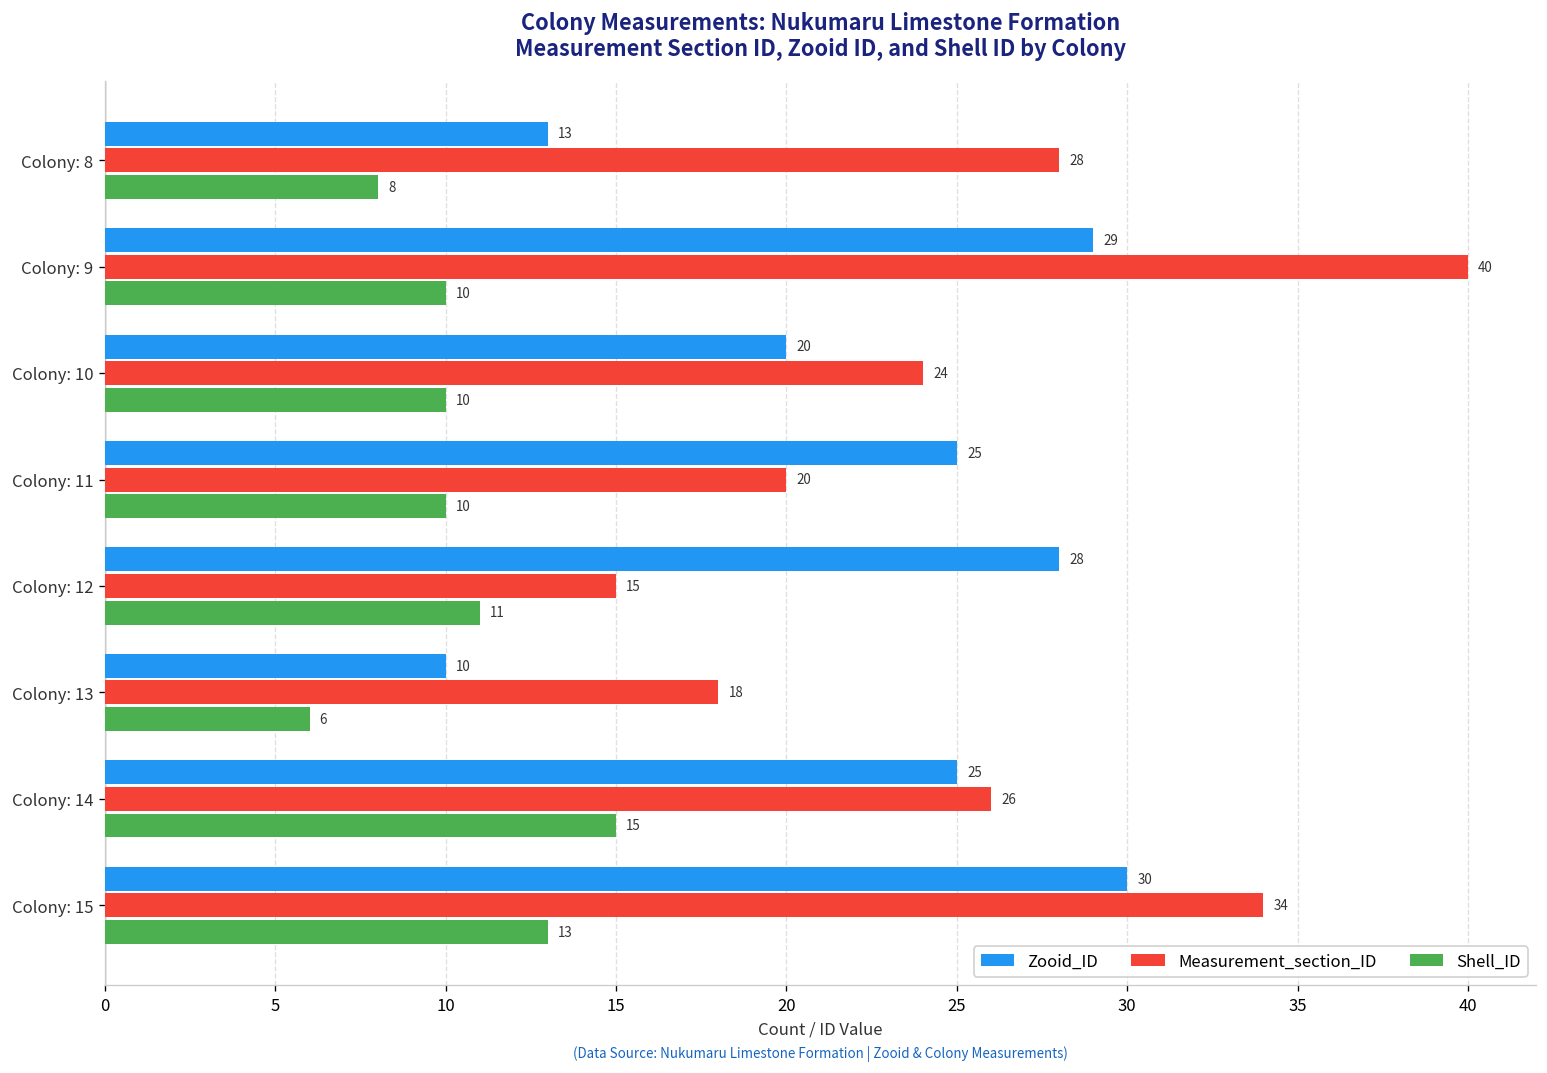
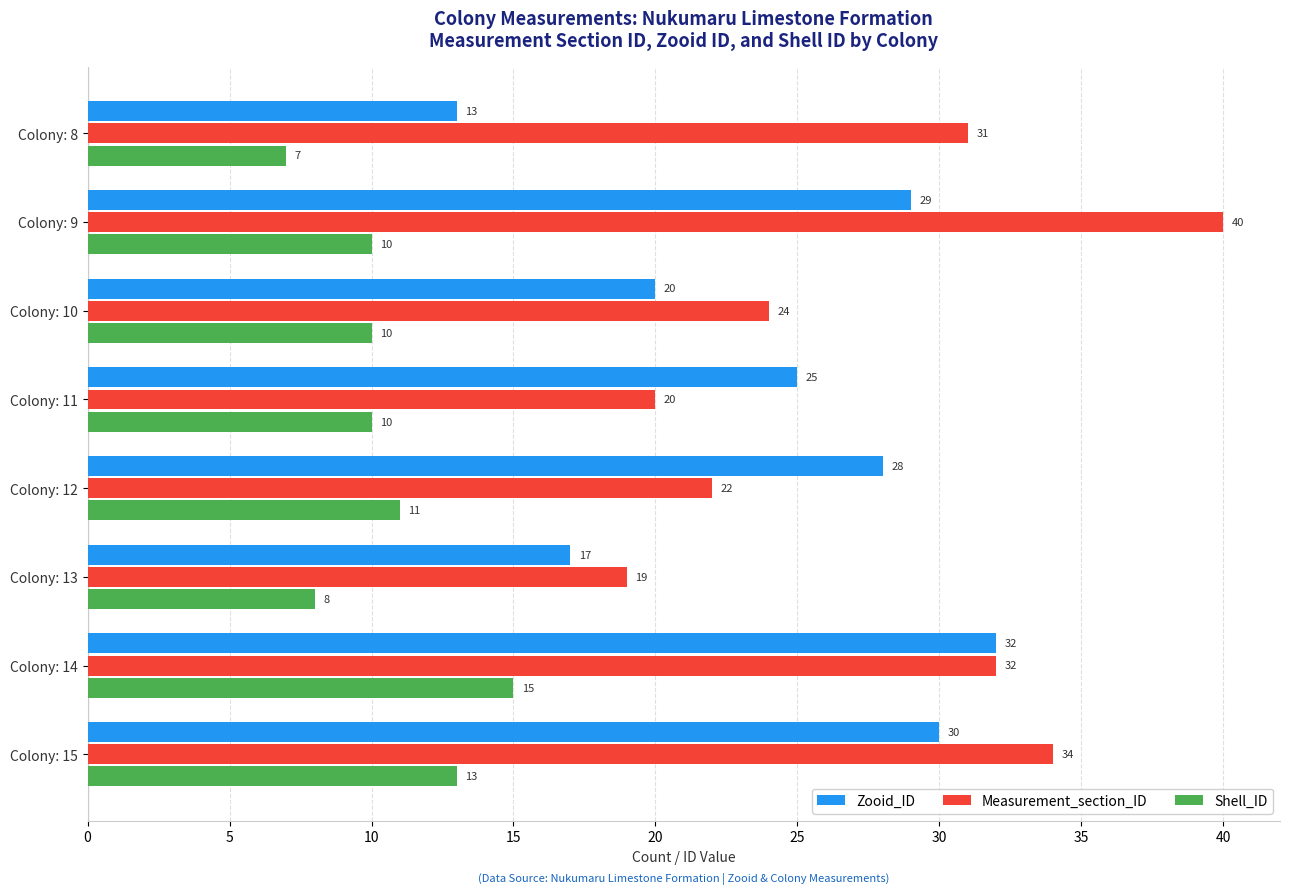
  {
    "Zooid_ID": {
      "Colony: 8": 13,
      "Colony: 9": 29,
      "Colony: 10": 20,
      "Colony: 11": 25,
      "Colony: 12": 28,
-     "Colony: 13": 10,
-     "Colony: 14": 25,
+     "Colony: 13": 17,
+     "Colony: 14": 32,
      "Colony: 15": 30
    },
    "Measurement_section_ID": {
-     "Colony: 8": 28,
+     "Colony: 8": 31,
      "Colony: 9": 40,
      "Colony: 10": 24,
      "Colony: 11": 20,
-     "Colony: 12": 15,
-     "Colony: 13": 18,
-     "Colony: 14": 26,
+     "Colony: 12": 22,
+     "Colony: 13": 19,
+     "Colony: 14": 32,
      "Colony: 15": 34
    },
    "Shell_ID": {
-     "Colony: 8": 8,
+     "Colony: 8": 7,
      "Colony: 9": 10,
      "Colony: 10": 10,
      "Colony: 11": 10,
      "Colony: 12": 11,
-     "Colony: 13": 6,
+     "Colony: 13": 8,
      "Colony: 14": 15,
      "Colony: 15": 13
    }
  }
